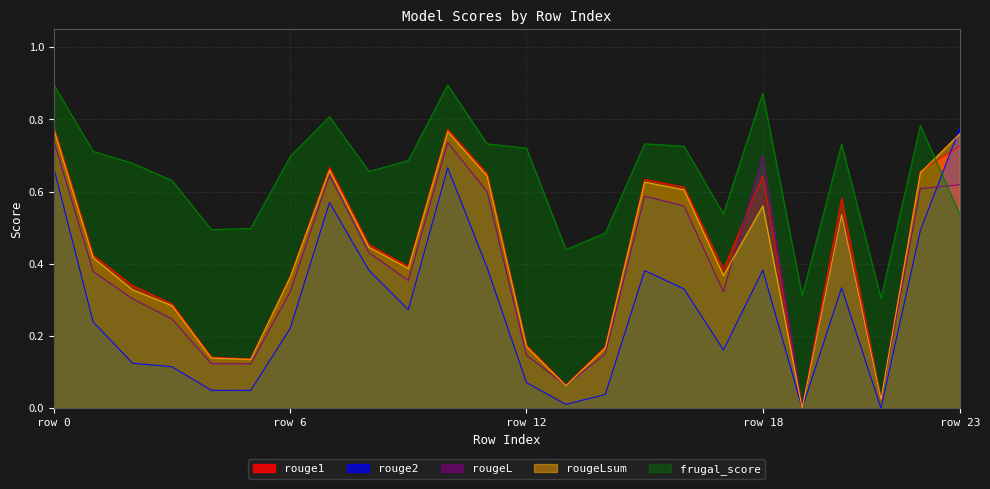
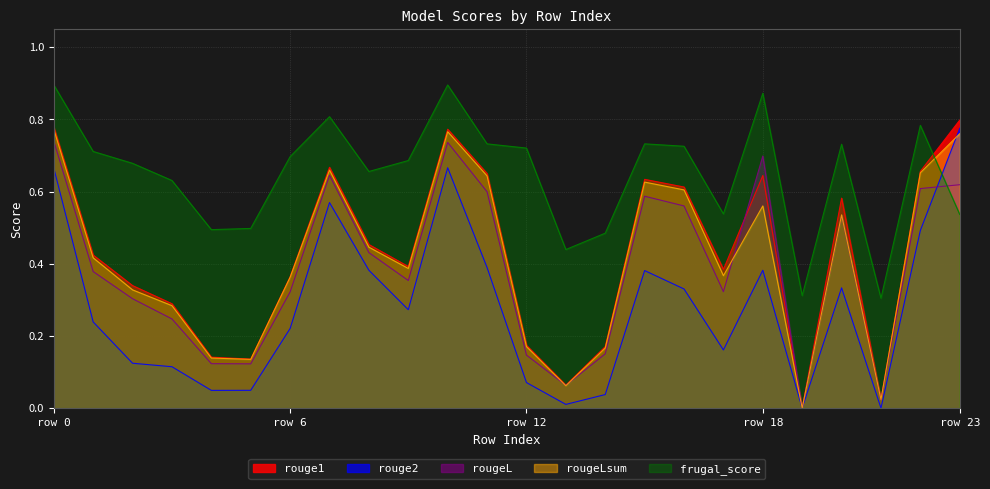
  {
    "rouge1": {
      "row 18": 0.64,
-     "row 23": 0.73
+     "row 23": 0.80
    },
    "rouge2": {
      "row 0": 0.66,
      "row 6": 0.22,
      "row 12": 0.07,
      "row 18": 0.38,
      "row 23": 0.78
    },
    "rougeL": {
      "row 0": 0.74,
      "row 6": 0.32,
      "row 12": 0.15,
      "row 18": 0.70,
      "row 23": 0.62
    },
    "rougeLsum": {
      "row 18": 0.56,
      "row 23": 0.76
    },
    "frugal_score": {
      "row 0": 0.90,
      "row 6": 0.70,
      "row 12": 0.72,
      "row 18": 0.87,
      "row 23": 0.54
    }
  }
